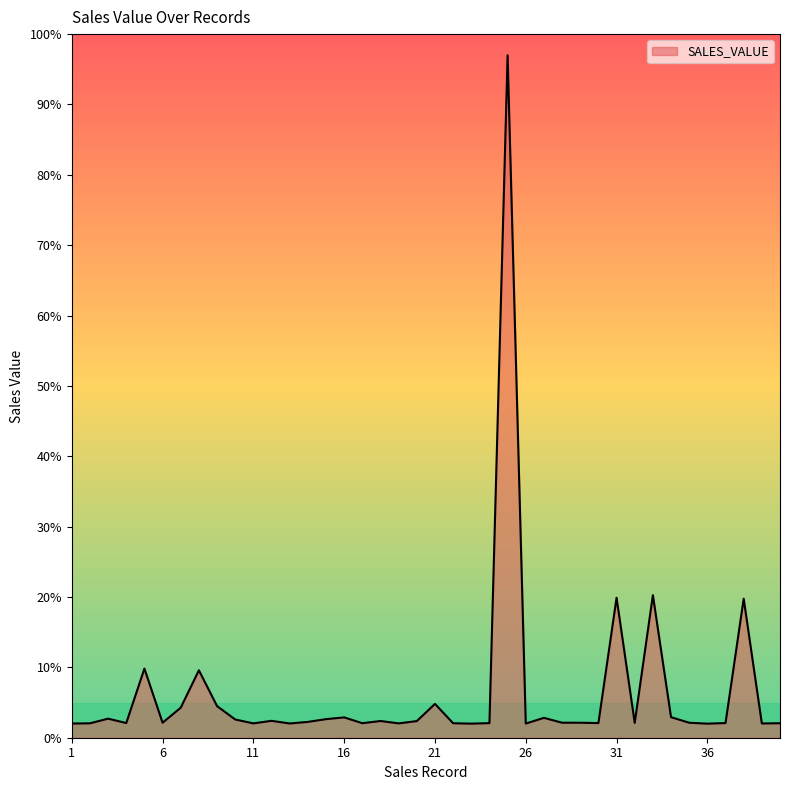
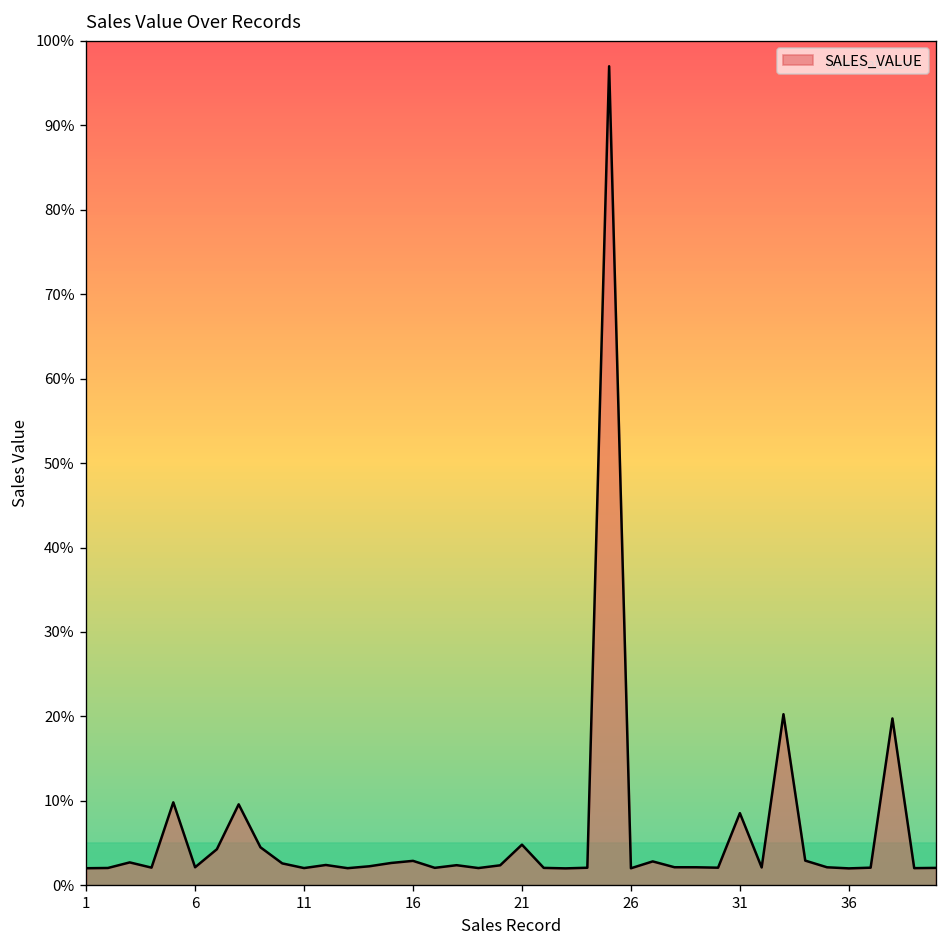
  {
-   "31": "20%"
+   "31": "9%"
  }
